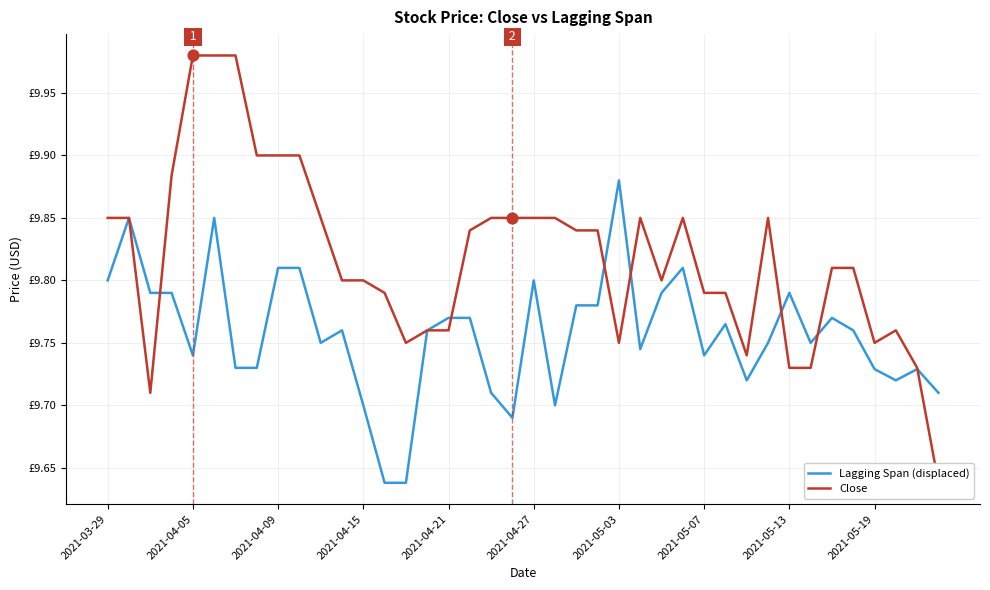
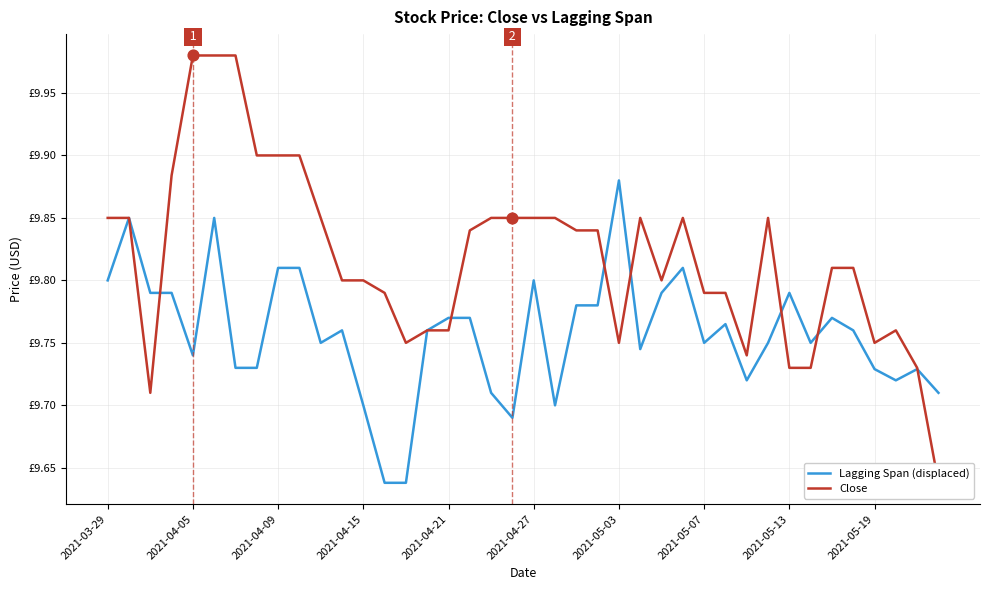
  {
    "Lagging Span (displaced)": {
      "2021-03-29": "£9.80",
      "2021-04-05": "£9.74",
      "2021-04-09": "£9.81",
      "2021-04-15": "£9.70",
      "2021-04-21": "£9.77",
      "2021-04-27": "£9.80",
      "2021-05-03": "£9.88",
-     "2021-05-07": "£9.74",
+     "2021-05-07": "£9.75",
      "2021-05-13": "£9.79",
      "2021-05-19": "£9.73"
    }
  }
